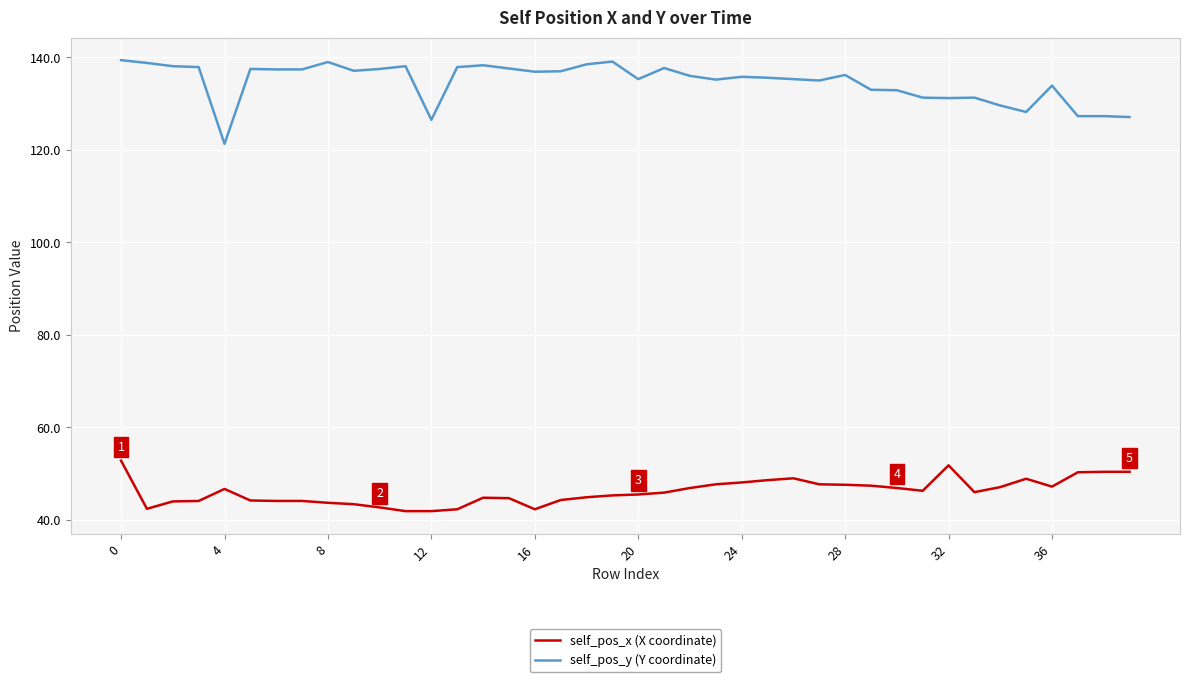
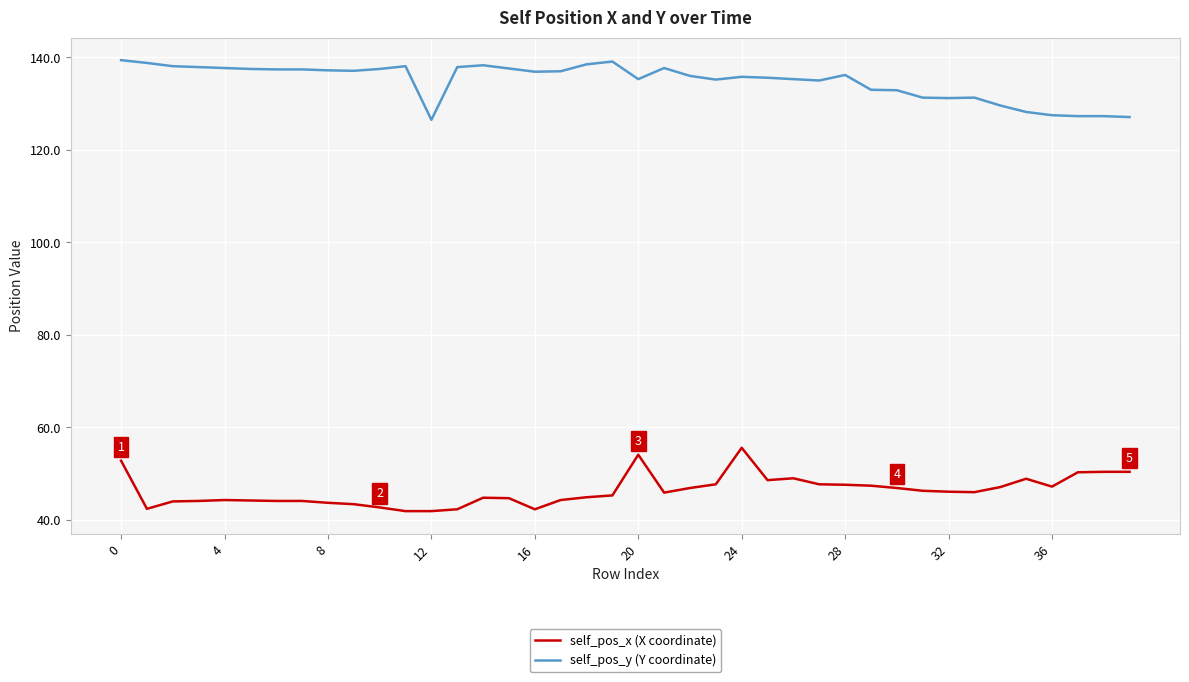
  {
    "self_pos_x (X coordinate)": {
-     "4": 47,
+     "4": 44,
      "8": 44,
      "12": 42,
      "16": 42,
-     "20": 46,
-     "24": 48,
+     "20": 54,
+     "24": 56,
      "28": 48,
-     "32": 52,
+     "32": 46,
      "36": 47
    },
    "self_pos_y (Y coordinate)": {
      "0": 139,
-     "4": 121,
-     "8": 139,
+     "4": 138,
+     "8": 137,
      "12": 127,
      "16": 137,
      "20": 135,
      "24": 136,
      "28": 136,
      "32": 131,
-     "36": 134
+     "36": 128
    }
  }
